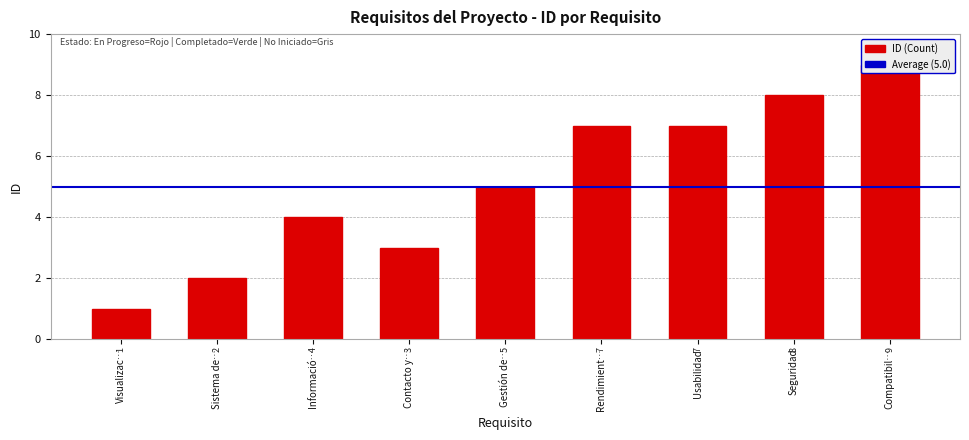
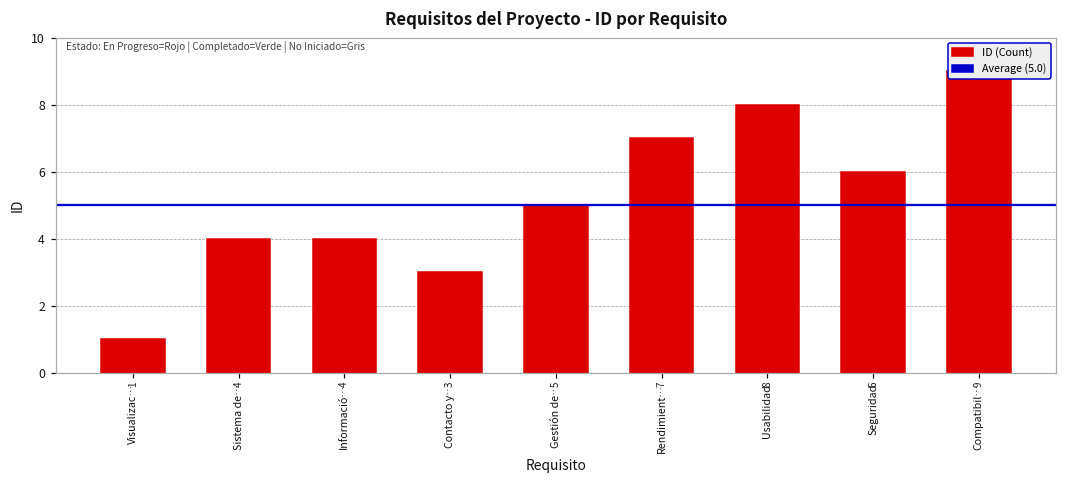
  {
-   "Sistema de…": 2,
-   "Usabilidad": 7,
-   "Seguridad": 8
+   "Sistema de…": 4,
+   "Usabilidad": 8,
+   "Seguridad": 6
  }
